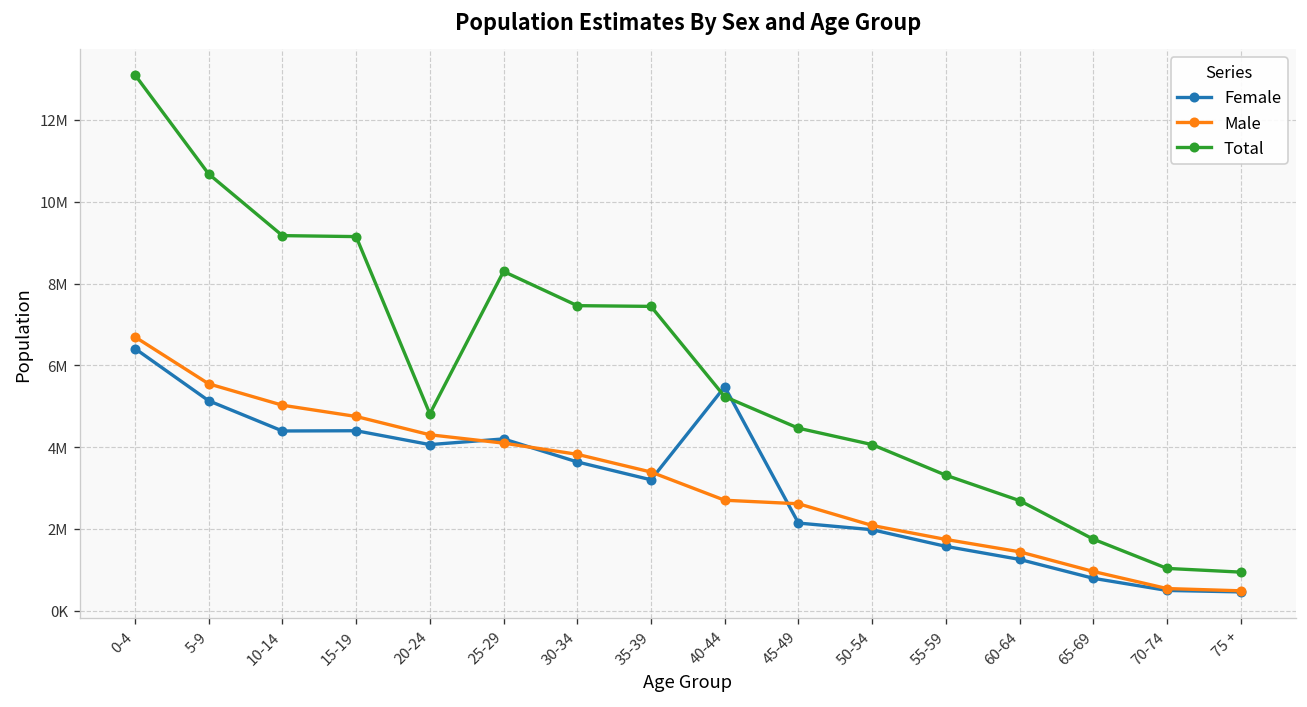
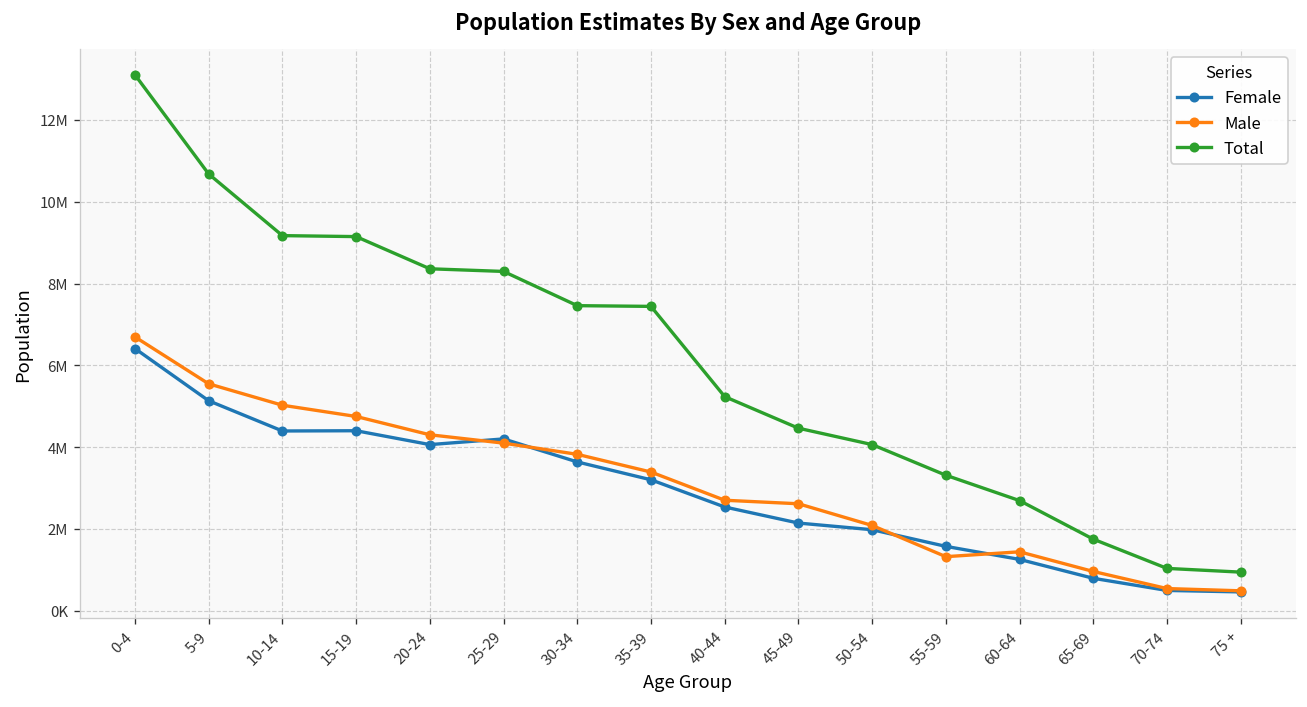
  {
    "Female": {
      "0-4": 6400000,
      "5-9": 5100000,
      "10-14": 4400000,
      "15-19": 4400000,
      "20-24": 4100000,
      "25-29": 4200000,
      "30-34": 3600000,
      "35-39": 3200000,
-     "40-44": 5500000,
+     "40-44": 2500000,
      "45-49": 2100000,
      "50-54": 2000000,
      "55-59": 1600000,
      "60-64": 1300000,
      "65-69": 800000
    },
    "Male": {
      "0-4": 6700000,
      "5-9": 5500000,
      "10-14": 5000000,
      "15-19": 4700000,
      "20-24": 4300000,
      "25-29": 4100000,
      "30-34": 3800000,
      "35-39": 3400000,
      "40-44": 2700000,
      "45-49": 2600000,
      "50-54": 2100000,
-     "55-59": 1700000,
+     "55-59": 1300000,
      "60-64": 1400000,
      "65-69": 1000000
    },
    "Total": {
      "0-4": 13100000,
      "5-9": 10700000,
      "10-14": 9200000,
      "15-19": 9100000,
-     "20-24": 4800000,
+     "20-24": 8400000,
      "25-29": 8300000,
      "30-34": 7500000,
      "35-39": 7400000,
      "40-44": 5200000,
      "45-49": 4500000,
      "50-54": 4100000,
      "55-59": 3300000,
      "60-64": 2700000,
      "65-69": 1700000,
      "70-74": 1000000,
      "75 +": 900000
    }
  }
